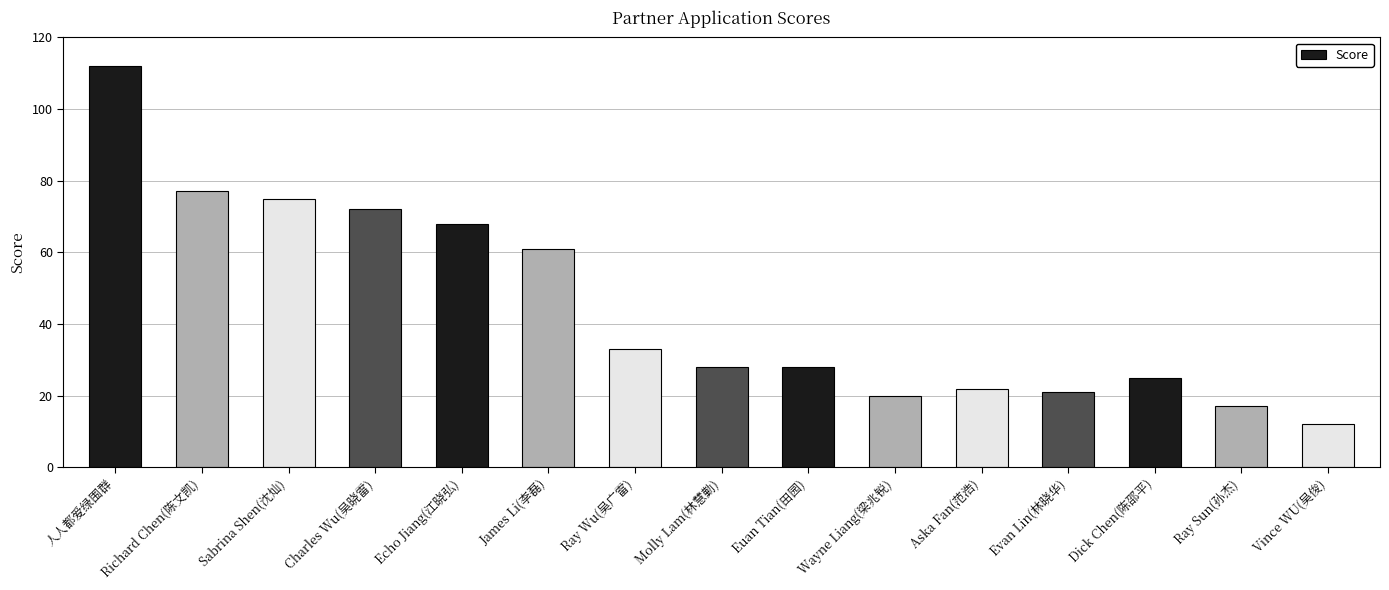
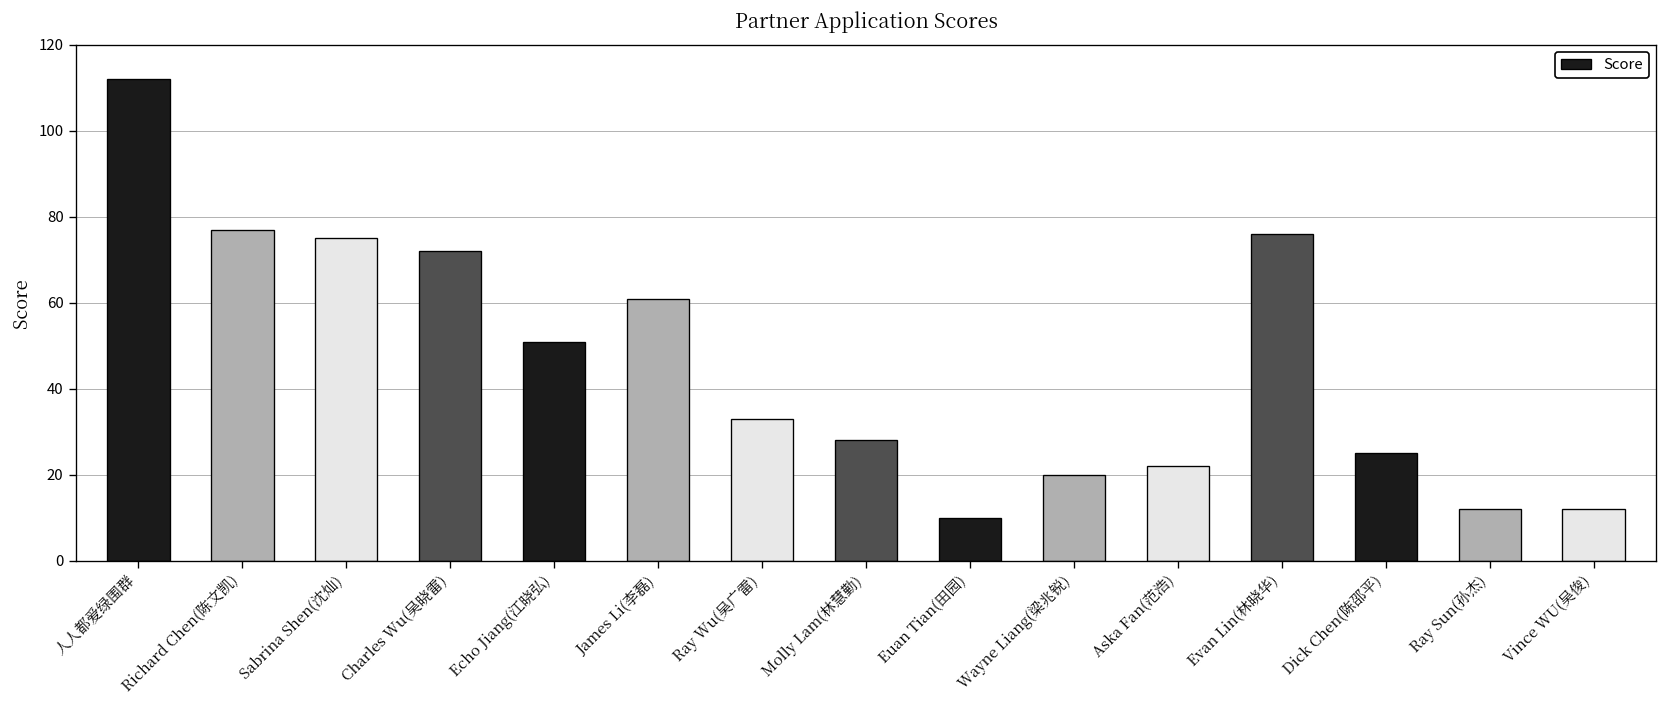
  {
    "人人都爱绿围群": 112,
    "Richard Chen(陈文凯)": 77,
    "Sabrina Shen(沈灿)": 75,
    "Charles Wu(吴晓雷)": 72,
-   "Echo Jiang(江晓弘)": 68,
+   "Echo Jiang(江晓弘)": 51,
    "James Li(李磊)": 61,
    "Ray Wu(吴广雷)": 33,
    "Molly Lam(林慧勤)": 28,
-   "Euan Tian(田园)": 28,
+   "Euan Tian(田园)": 10,
    "Wayne Liang(梁兆锐)": 20,
    "Aska Fan(范浩)": 22,
-   "Evan Lin(林晓华)": 21,
+   "Evan Lin(林晓华)": 76,
    "Dick Chen(陈邵平)": 25,
-   "Ray Sun(孙杰)": 17,
+   "Ray Sun(孙杰)": 12,
    "Vince WU(吴俊)": 12
  }
